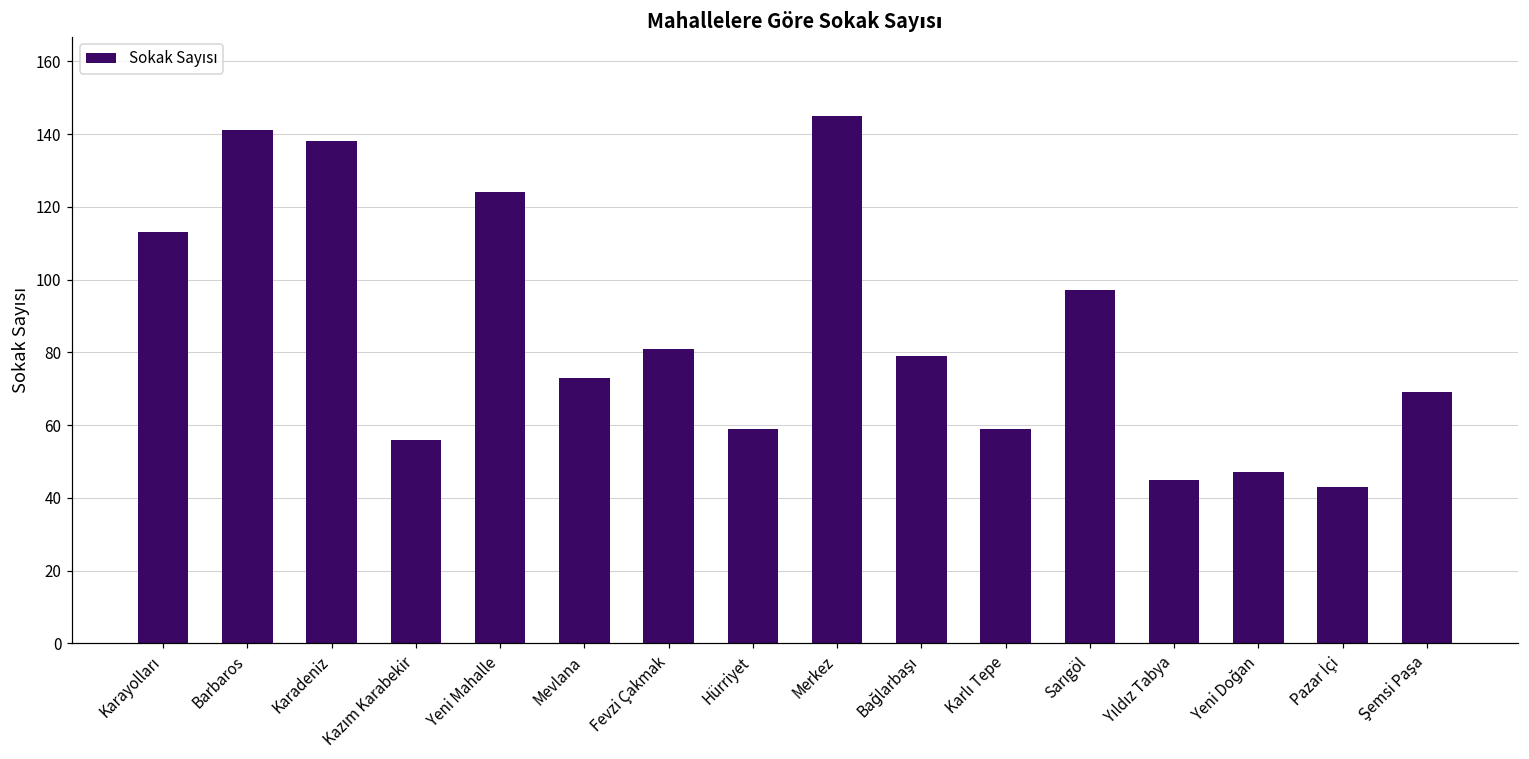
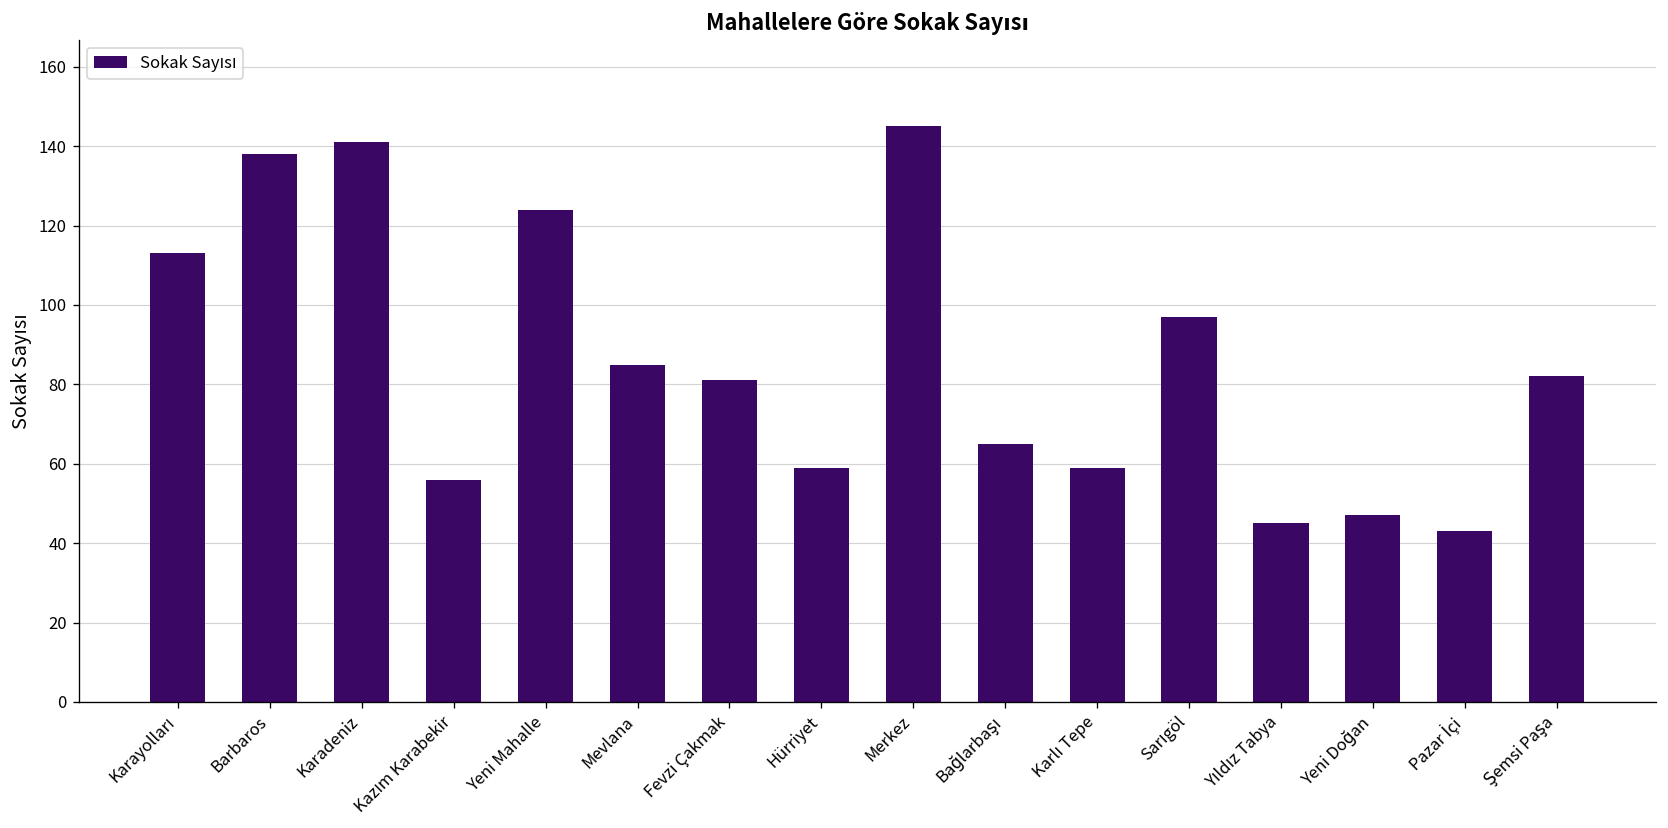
  {
    "Karayolları": 113,
-   "Barbaros": 141,
-   "Karadeniz": 138,
+   "Barbaros": 138,
+   "Karadeniz": 141,
    "Kazım Karabekir": 56,
    "Yeni Mahalle": 124,
-   "Mevlana": 73,
+   "Mevlana": 85,
    "Fevzi Çakmak": 81,
    "Hürriyet": 59,
    "Merkez": 145,
-   "Bağlarbaşı": 79,
+   "Bağlarbaşı": 65,
    "Karlı Tepe": 59,
    "Sarıgöl": 97,
    "Yıldız Tabya": 45,
    "Yeni Doğan": 47,
    "Pazar İçi": 43,
-   "Şemsi Paşa": 69
+   "Şemsi Paşa": 82
  }
